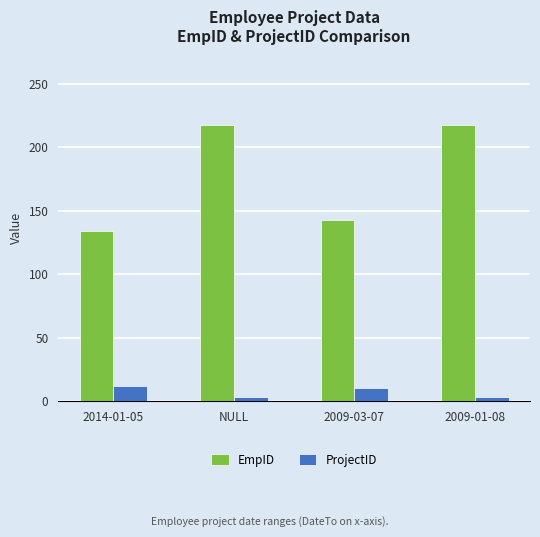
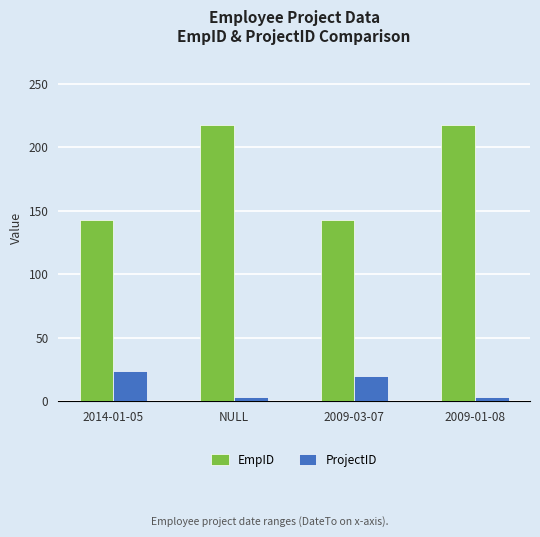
  {
    "EmpID": {
-     "2014-01-05": 134,
+     "2014-01-05": 143,
      "NULL": 218,
      "2009-03-07": 143,
      "2009-01-08": 218
    },
    "ProjectID": {
-     "2014-01-05": 12,
+     "2014-01-05": 24,
      "NULL": 3,
-     "2009-03-07": 10,
+     "2009-03-07": 20,
      "2009-01-08": 3
    }
  }
